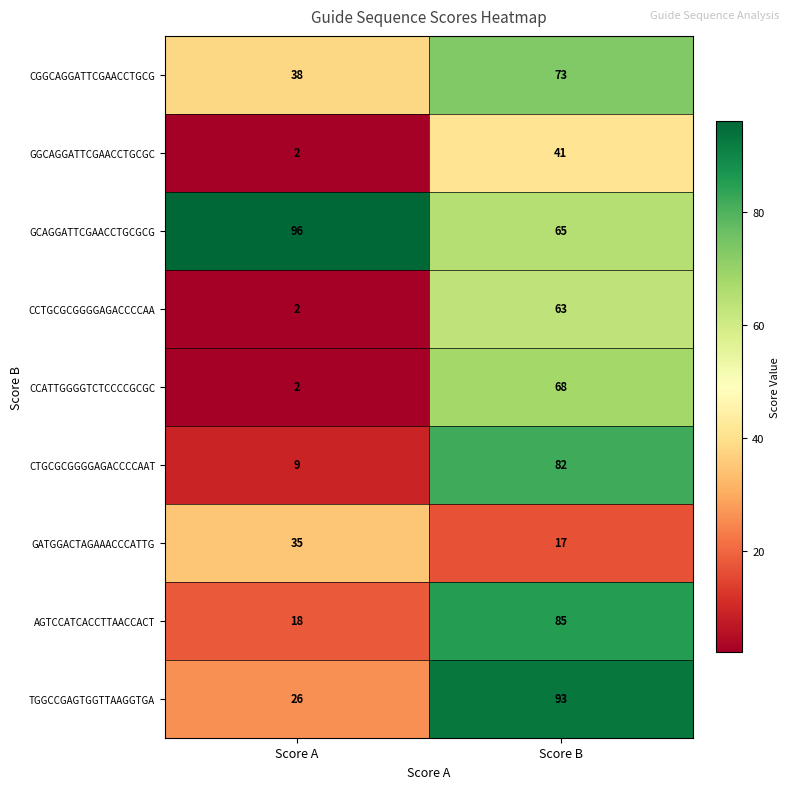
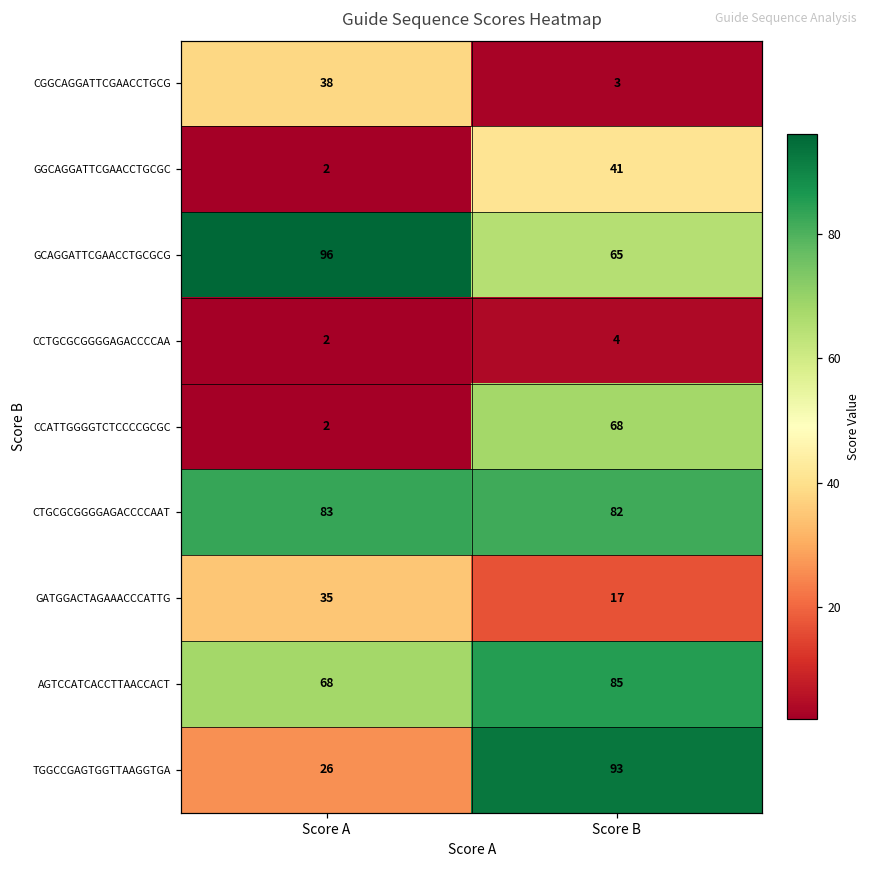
  {
    "CGGCAGGATTCGAACCTGCG": {
      "Score A": 38,
-     "Score B": 73
+     "Score B": 3
    },
    "GGCAGGATTCGAACCTGCGC": {
      "Score A": 2,
      "Score B": 41
    },
    "GCAGGATTCGAACCTGCGCG": {
      "Score A": 96,
      "Score B": 65
    },
    "CCTGCGCGGGGAGACCCCAA": {
      "Score A": 2,
-     "Score B": 63
+     "Score B": 4
    },
    "CCATTGGGGTCTCCCCGCGC": {
      "Score A": 2,
      "Score B": 68
    },
    "CTGCGCGGGGAGACCCCAAT": {
-     "Score A": 9,
+     "Score A": 83,
      "Score B": 82
    },
    "GATGGACTAGAAACCCATTG": {
      "Score A": 35,
      "Score B": 17
    },
    "AGTCCATCACCTTAACCACT": {
-     "Score A": 18,
+     "Score A": 68,
      "Score B": 85
    },
    "TGGCCGAGTGGTTAAGGTGA": {
      "Score A": 26,
      "Score B": 93
    }
  }
